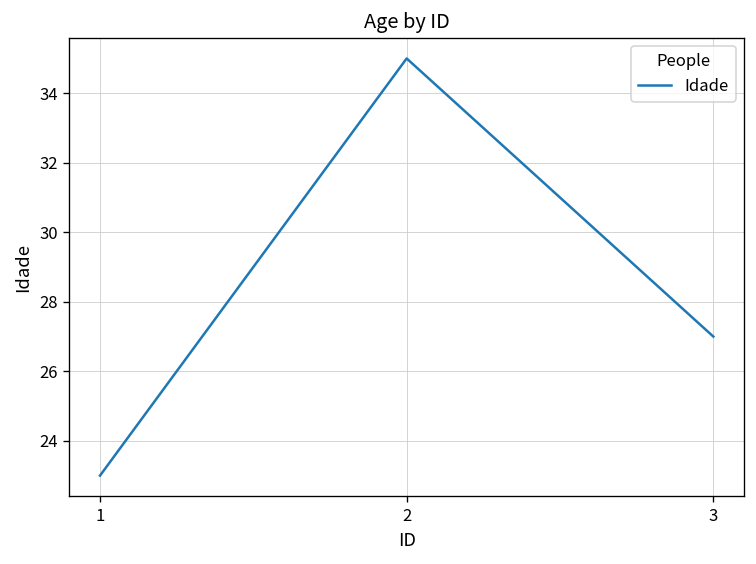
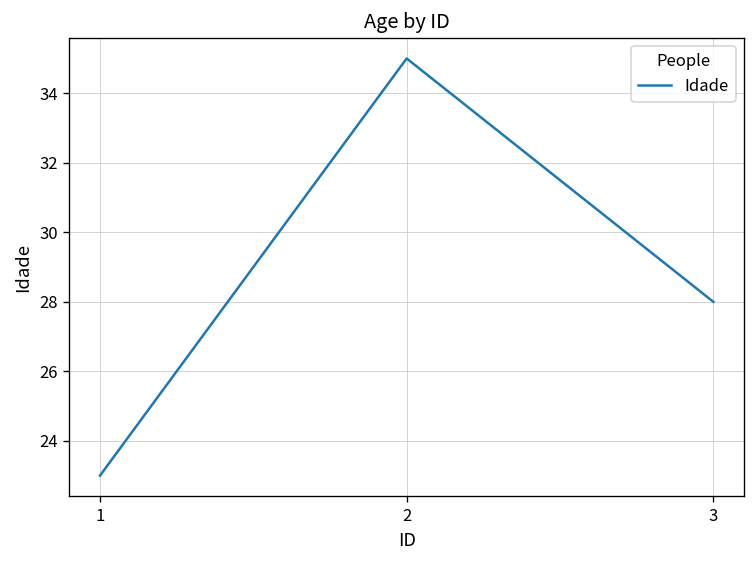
  {
    "1": 23,
    "2": 35,
-   "3": 27
+   "3": 28
  }
